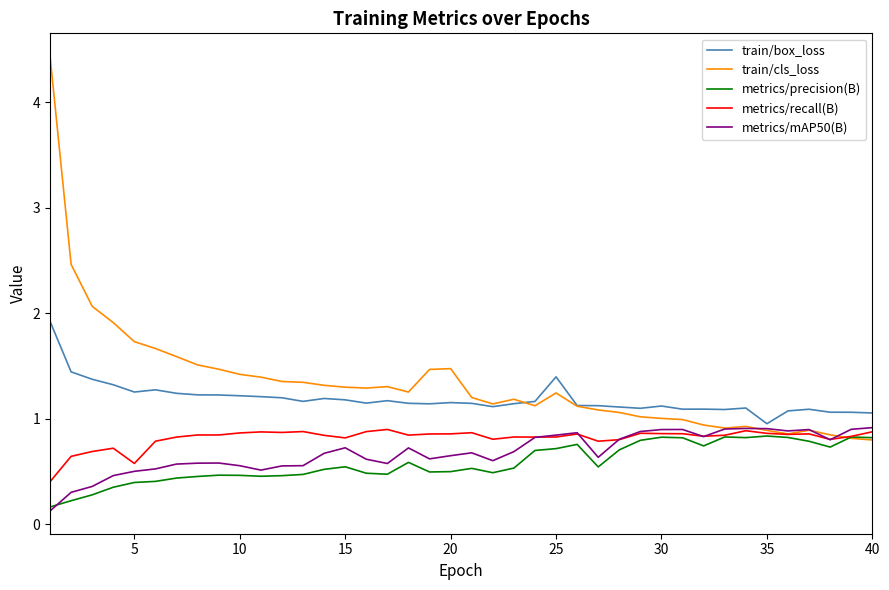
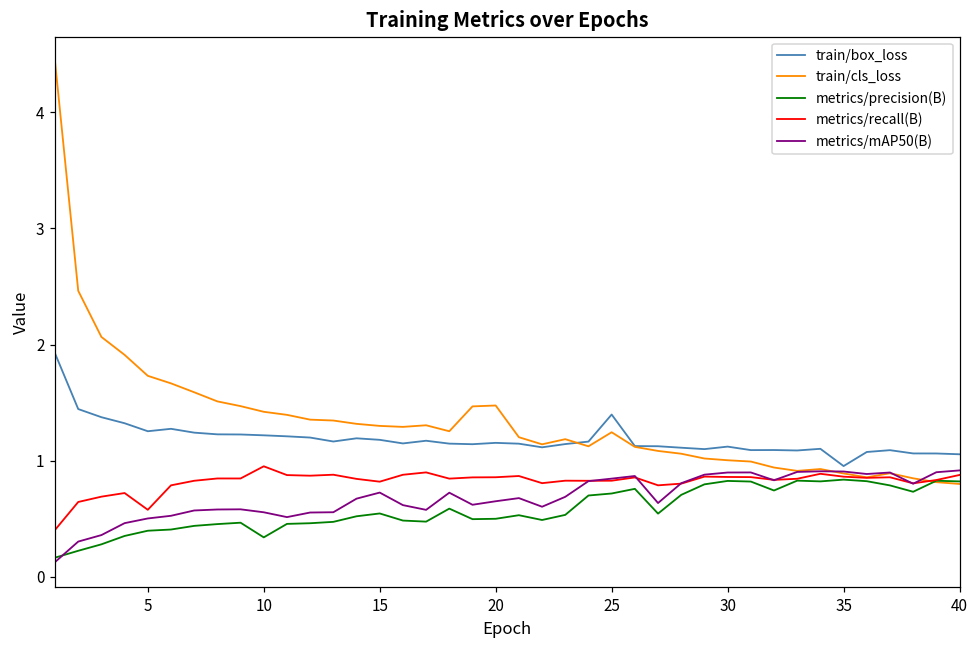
  {
    "train/box_loss": {
      "5": 1.25,
      "10": 1.22,
      "15": 1.18,
      "20": 1.15,
      "25": 1.40,
      "30": 1.12,
      "35": 0.95,
      "40": 1.06
    },
    "train/cls_loss": {
      "5": 1.73,
      "10": 1.42,
      "15": 1.30,
      "20": 1.48,
      "25": 1.25,
      "30": 1.00
    },
    "metrics/precision(B)": {
      "5": 0.40,
-     "10": 0.46,
+     "10": 0.34,
      "15": 0.55,
      "20": 0.50,
      "25": 0.72,
      "30": 0.83,
      "35": 0.84
    },
    "metrics/recall(B)": {
      "5": 0.58,
-     "10": 0.87,
+     "10": 0.95,
      "15": 0.82,
      "20": 0.86,
      "30": 0.86,
      "35": 0.86,
      "40": 0.88
    },
    "metrics/mAP50(B)": {
      "5": 0.50,
      "10": 0.56,
      "15": 0.73,
      "20": 0.65,
      "30": 0.90,
      "40": 0.92
    }
  }
